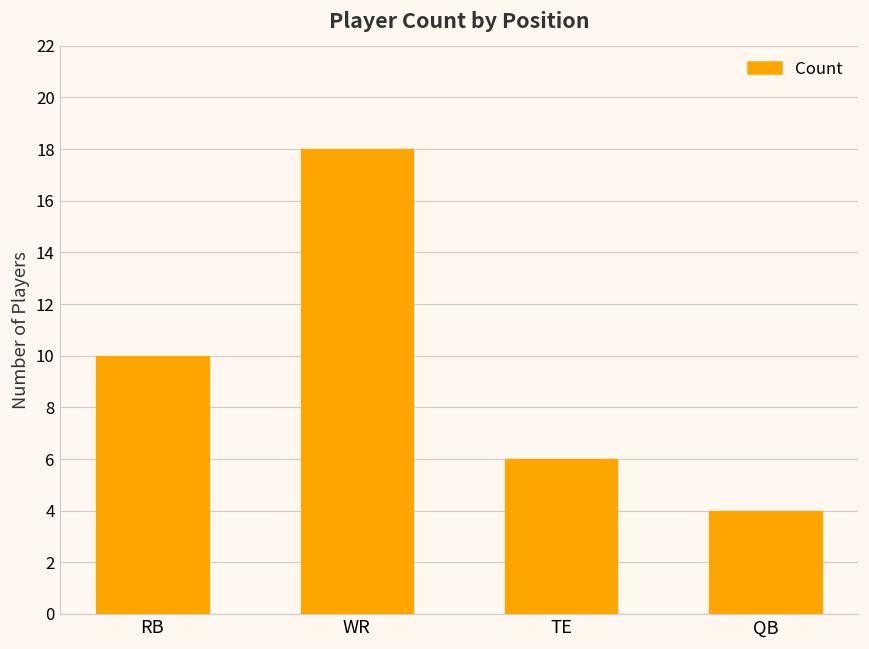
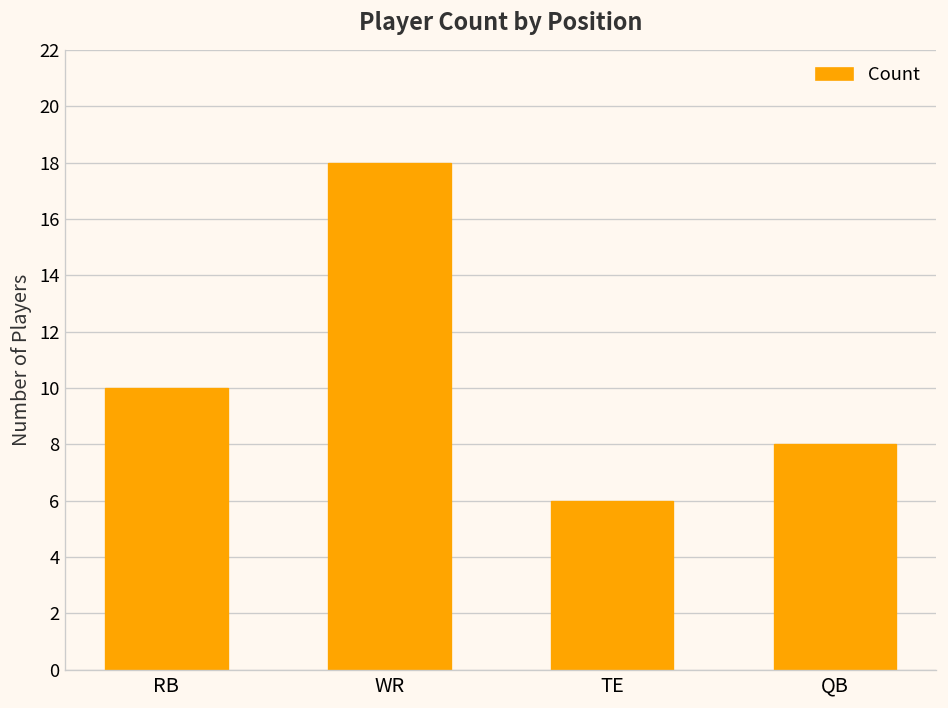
  {
    "RB": 10,
    "WR": 18,
    "TE": 6,
-   "QB": 4
+   "QB": 8
  }
